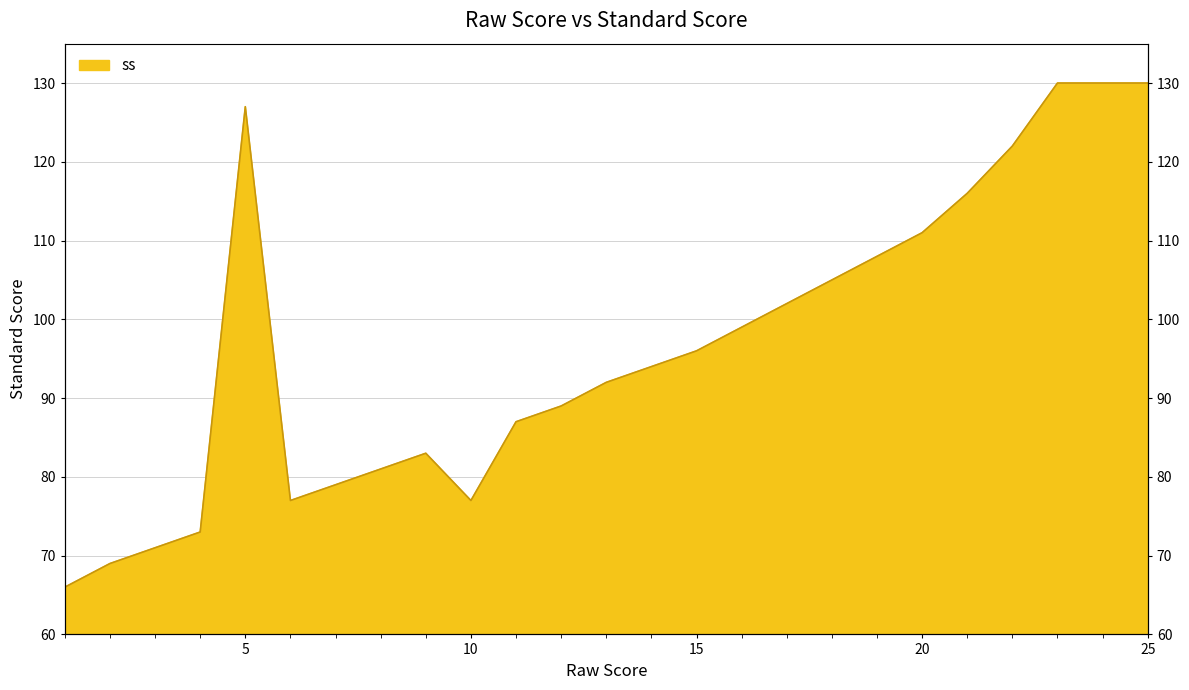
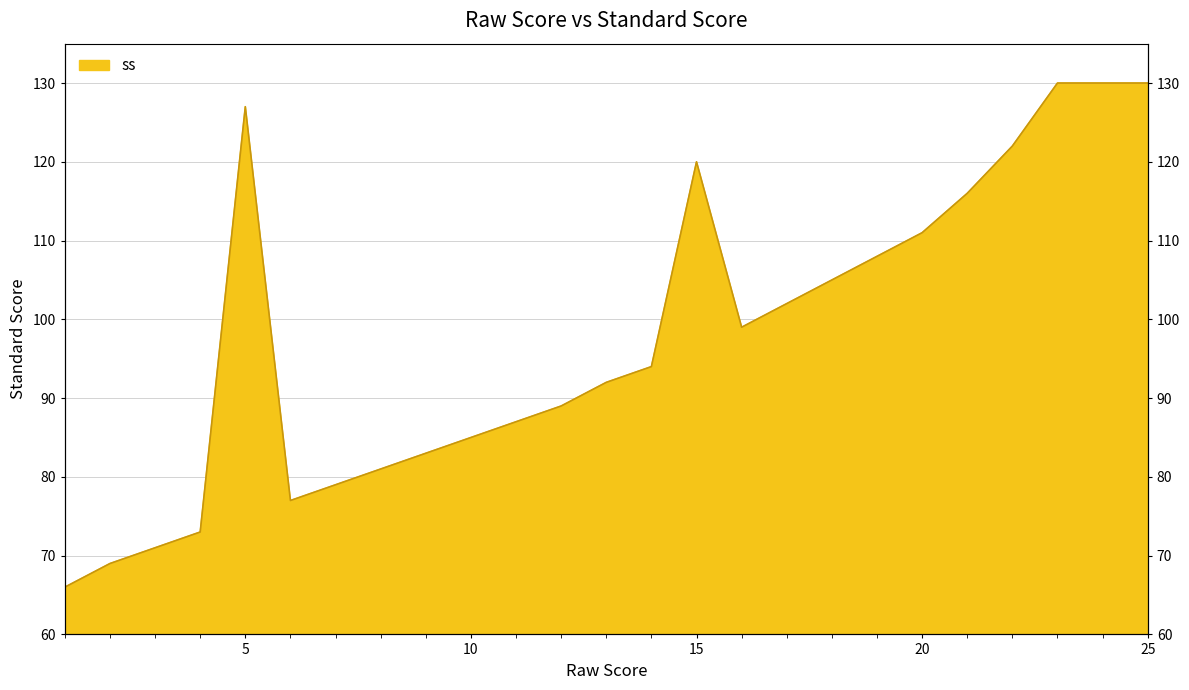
  {
    "5": 127,
-   "10": 77,
-   "15": 96,
+   "10": 85,
+   "15": 120,
    "20": 111,
    "25": 130
  }
